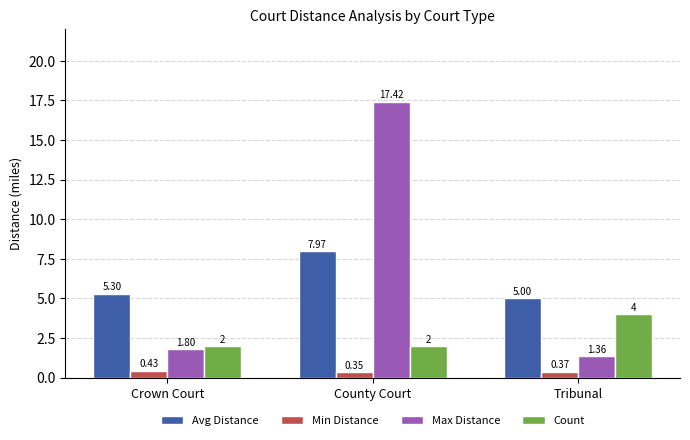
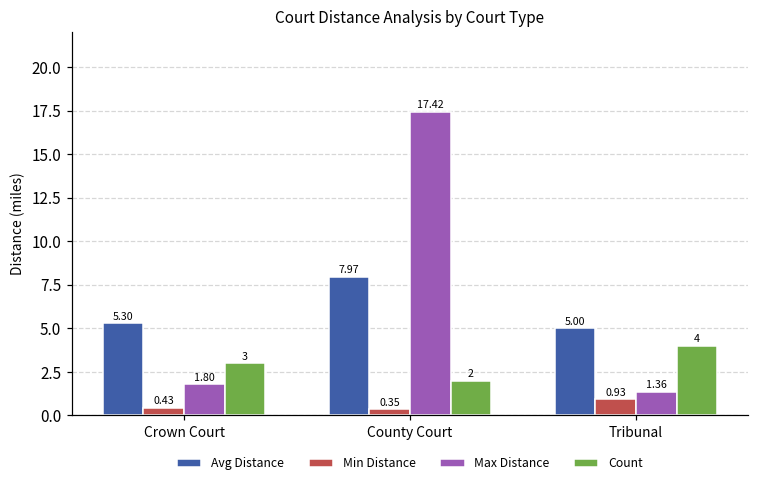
  {
    "Avg Distance": {
      "Crown Court": 5.30,
      "County Court": 7.97,
      "Tribunal": 5.00
    },
    "Min Distance": {
      "Crown Court": 0.43,
      "County Court": 0.35,
-     "Tribunal": 0.37
+     "Tribunal": 0.93
    },
    "Max Distance": {
      "Crown Court": 1.80,
      "County Court": 17.42,
      "Tribunal": 1.36
    },
    "Count": {
-     "Crown Court": 2,
+     "Crown Court": 3,
      "County Court": 2,
      "Tribunal": 4
    }
  }
